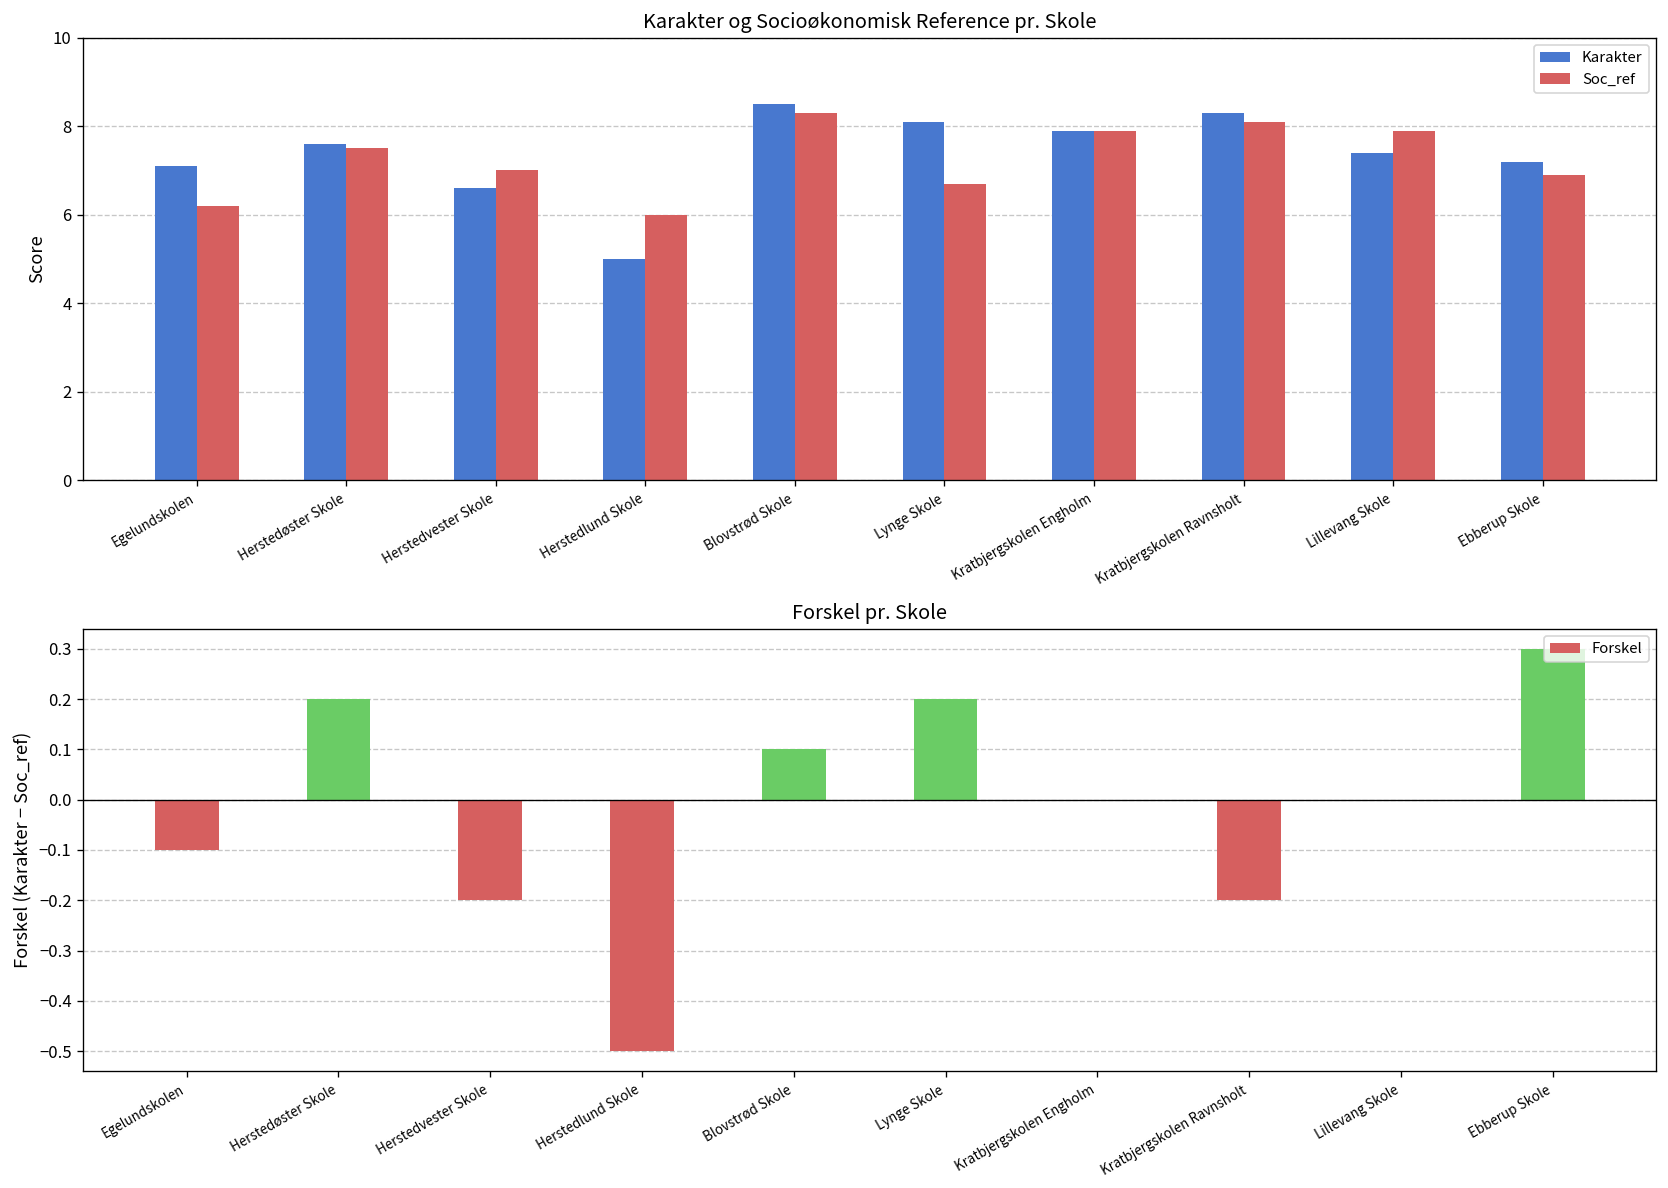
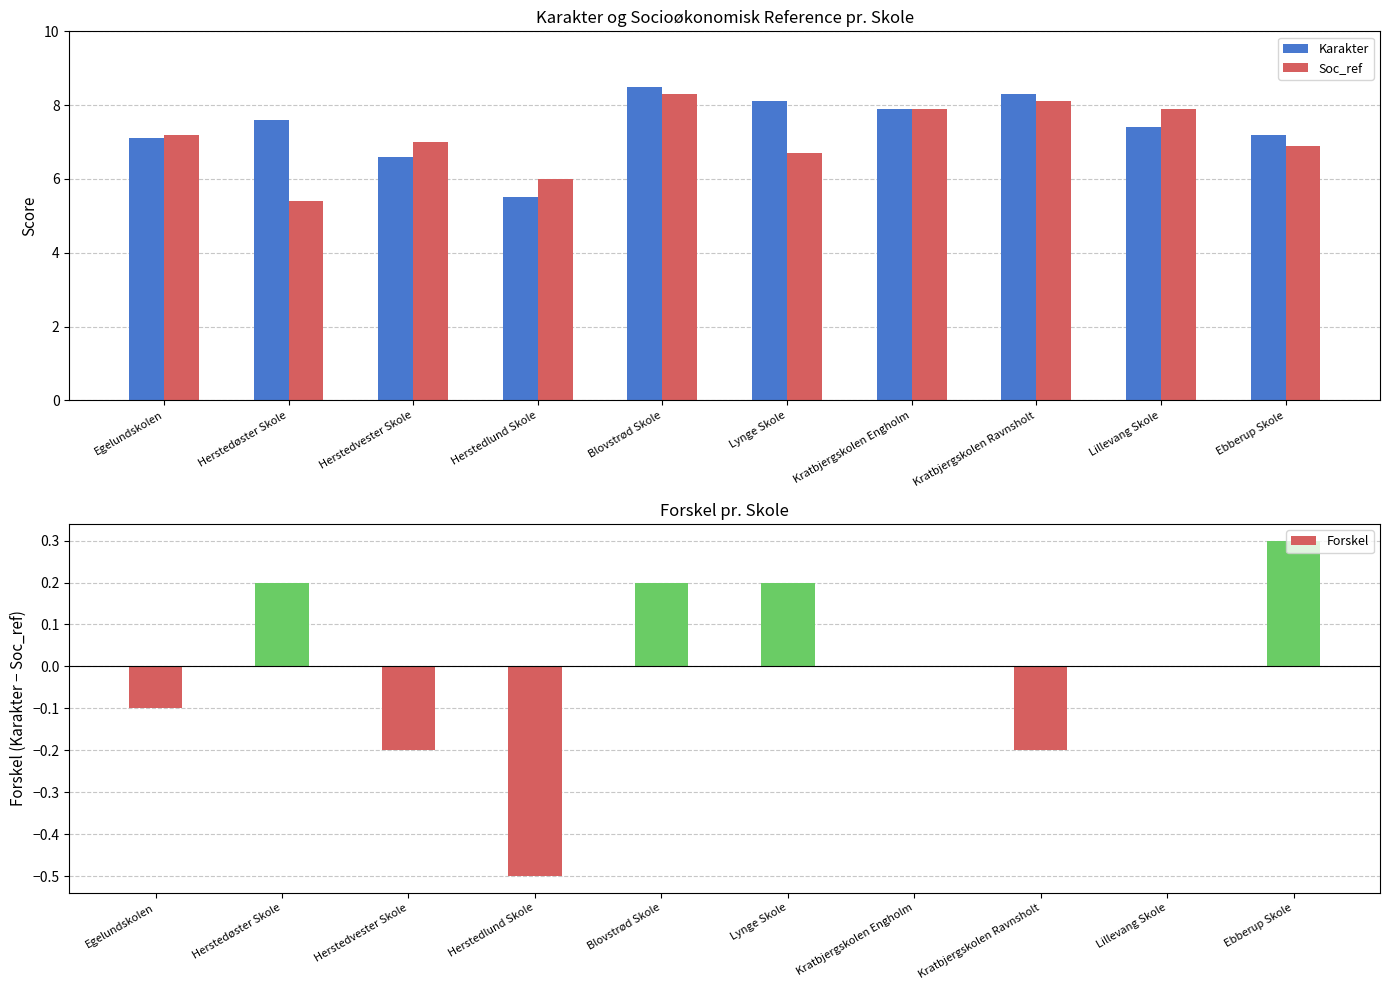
  {
    "Karakter og Socioøkonomisk Reference pr. Skole": {
      "Karakter": {
        "Egelundskolen": 7.1,
        "Herstedøster Skole": 7.6,
        "Herstedvester Skole": 6.6,
-       "Herstedlund Skole": 5.0,
+       "Herstedlund Skole": 5.5,
        "Blovstrød Skole": 8.5,
        "Lynge Skole": 8.1,
        "Kratbjergskolen Engholm": 7.9,
        "Kratbjergskolen Ravnsholt": 8.3,
        "Lillevang Skole": 7.4,
        "Ebberup Skole": 7.2
      },
      "Soc_ref": {
-       "Egelundskolen": 6.2,
-       "Herstedøster Skole": 7.5,
+       "Egelundskolen": 7.2,
+       "Herstedøster Skole": 5.4,
        "Herstedvester Skole": 7.0,
        "Herstedlund Skole": 6.0,
        "Blovstrød Skole": 8.3,
        "Lynge Skole": 6.7,
        "Kratbjergskolen Engholm": 7.9,
        "Kratbjergskolen Ravnsholt": 8.1,
        "Lillevang Skole": 7.9,
        "Ebberup Skole": 6.9
      }
    },
    "Forskel pr. Skole": {
      "Egelundskolen": -0.1,
      "Herstedøster Skole": 0.2,
      "Herstedvester Skole": -0.2,
      "Herstedlund Skole": -0.5,
-     "Blovstrød Skole": 0.1,
+     "Blovstrød Skole": 0.2,
      "Lynge Skole": 0.2,
      "Kratbjergskolen Engholm": 0.0,
      "Kratbjergskolen Ravnsholt": -0.2,
      "Lillevang Skole": 0.0
    }
  }
